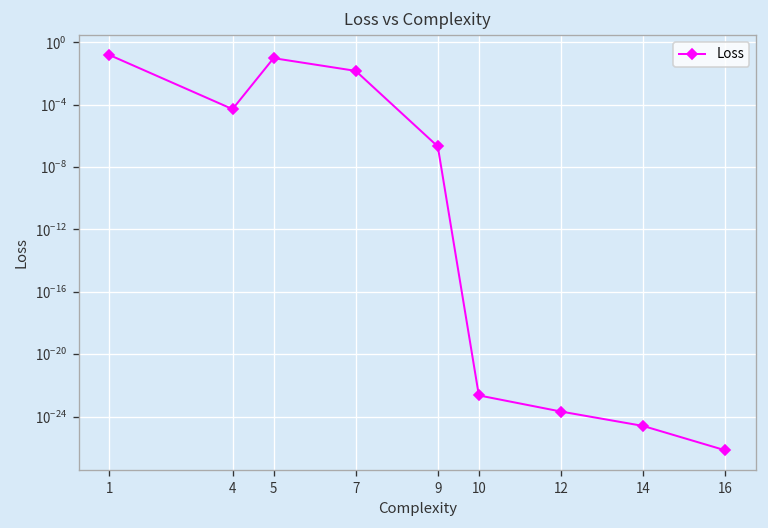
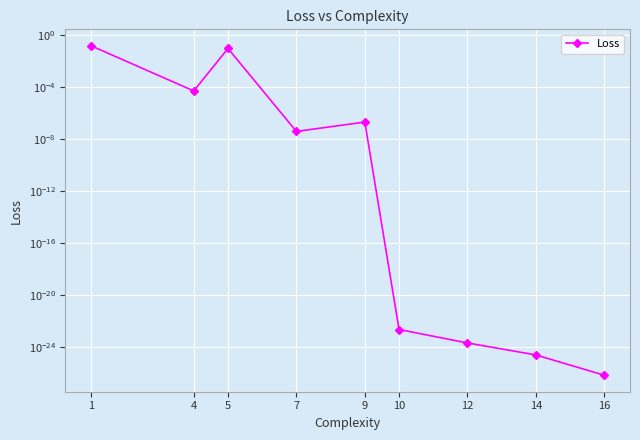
  {
    "1": 0.2,
    "4": 0.00005,
    "5": 0.1,
-   "7": 0.01,
+   "7": 0.00000004,
    "9": 0.0000002,
    "10": 0.000000000000,
    "12": 0.000000000000,
    "14": 0.000000000000,
    "16": 0.000000000000
  }
